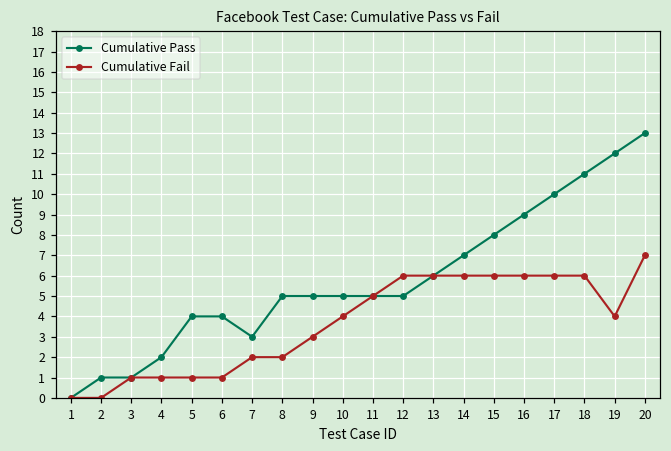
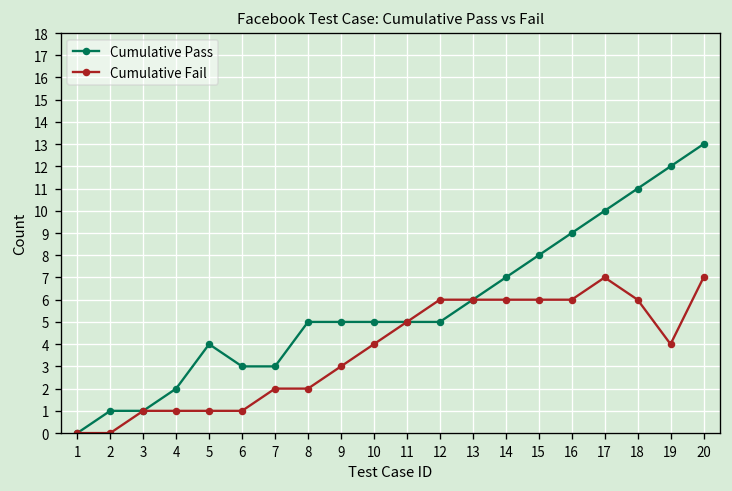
  {
    "Cumulative Pass": {
      "2": 1,
      "4": 2,
      "5": 4,
-     "6": 4,
+     "6": 3,
      "7": 3,
      "8": 5,
      "9": 5,
      "10": 5,
      "12": 5,
      "14": 7,
      "15": 8,
      "16": 9,
      "17": 10,
      "18": 11,
      "19": 12,
      "20": 13
    },
    "Cumulative Fail": {
      "2": 0,
      "4": 1,
      "5": 1,
      "6": 1,
      "7": 2,
      "8": 2,
      "9": 3,
      "10": 4,
      "12": 6,
      "14": 6,
      "15": 6,
      "16": 6,
-     "17": 6,
+     "17": 7,
      "18": 6,
      "19": 4,
      "20": 7
    }
  }
